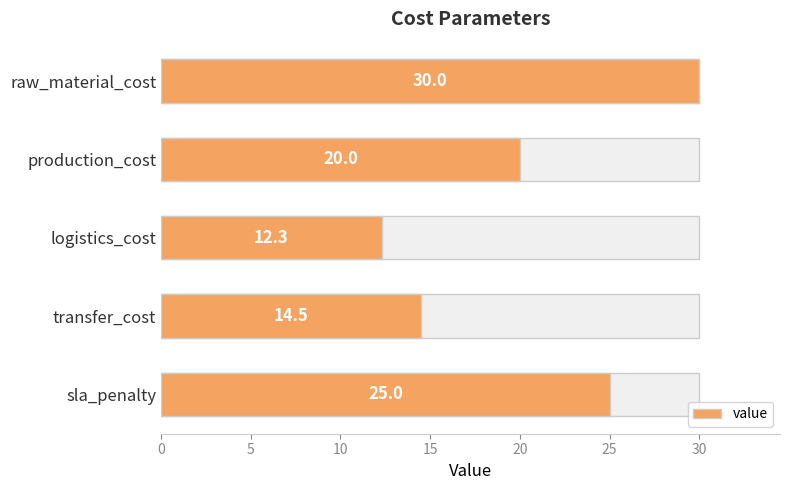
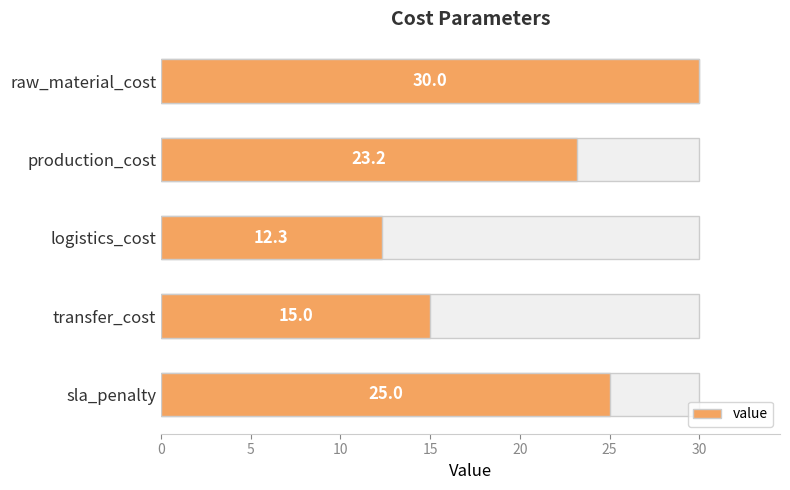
  {
    "value": {
      "raw_material_cost": 30.0,
-     "production_cost": 20.0,
-     "transfer_cost": 14.5
+     "production_cost": 23.2,
+     "transfer_cost": 15.0
    }
  }
